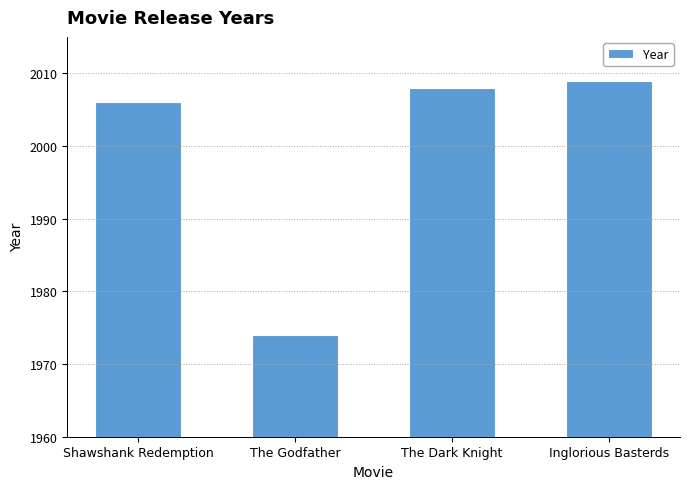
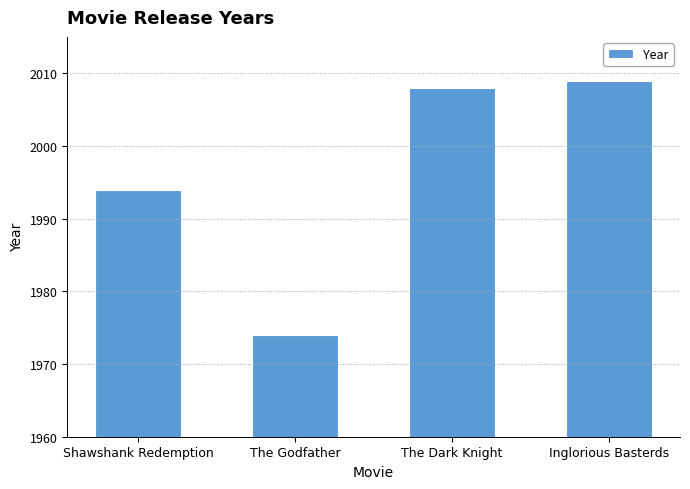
  {
-   "Shawshank Redemption": 2006,
+   "Shawshank Redemption": 1994,
    "The Godfather": 1974,
    "The Dark Knight": 2008,
    "Inglorious Basterds": 2009
  }
